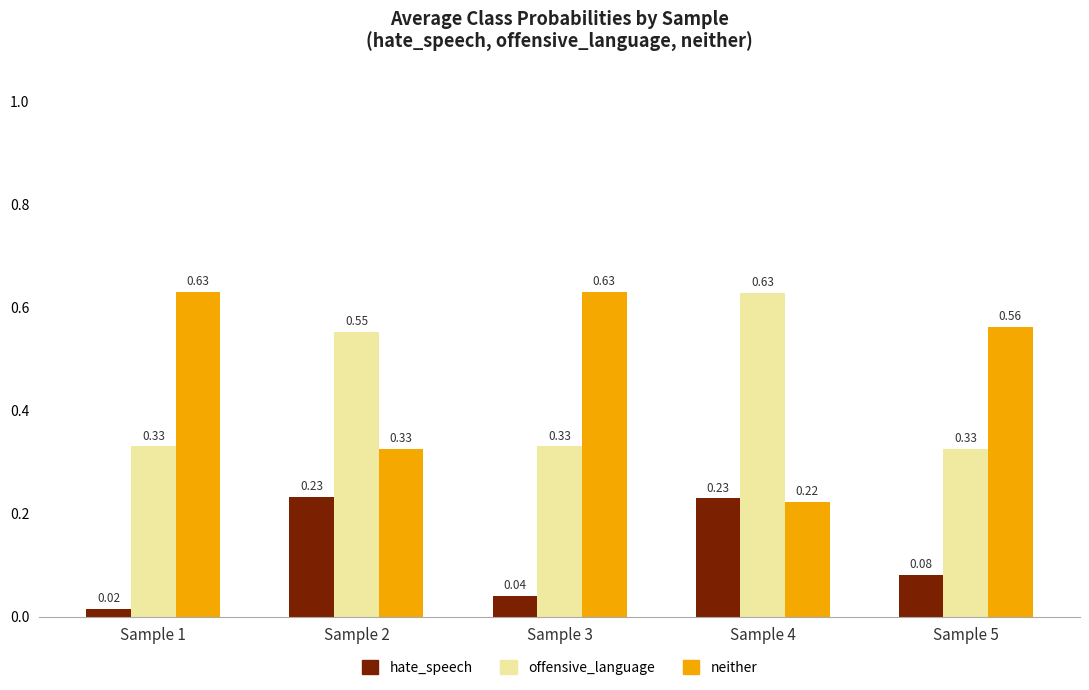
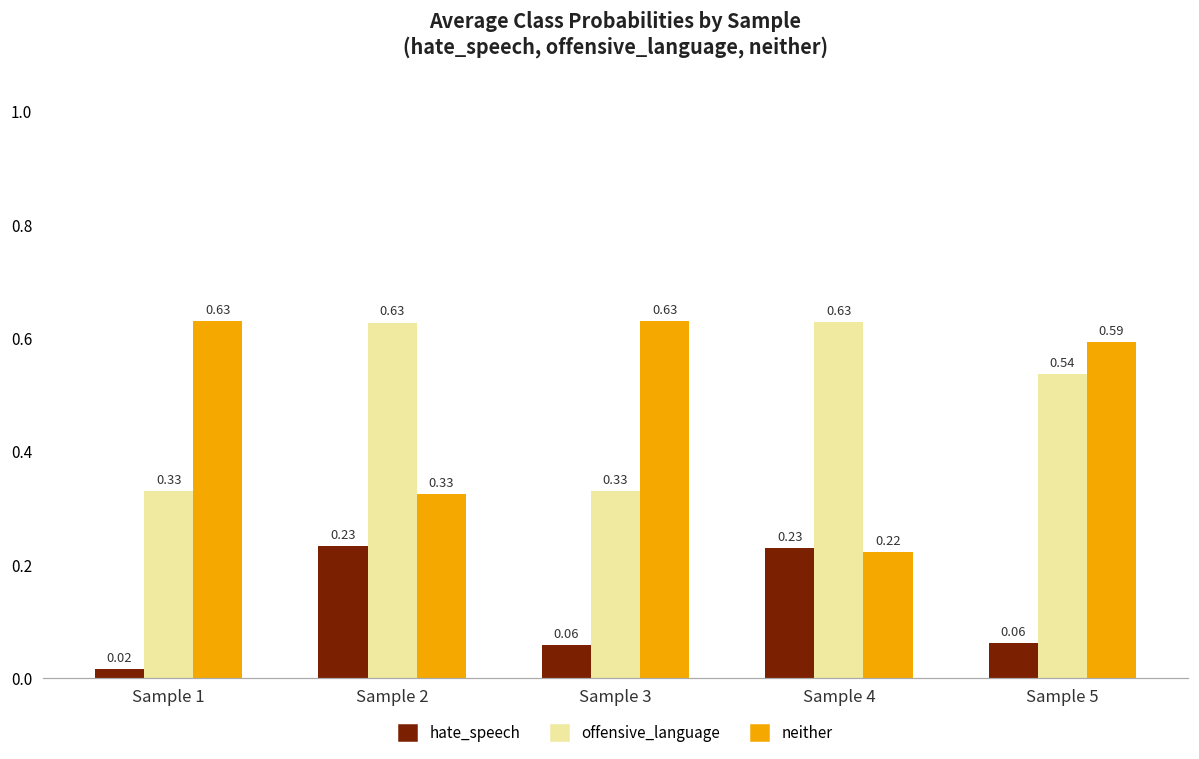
  {
    "hate_speech": {
      "Sample 1": 0.02,
      "Sample 2": 0.23,
-     "Sample 3": 0.04,
+     "Sample 3": 0.06,
      "Sample 4": 0.23,
-     "Sample 5": 0.08
+     "Sample 5": 0.06
    },
    "offensive_language": {
      "Sample 1": 0.33,
-     "Sample 2": 0.55,
+     "Sample 2": 0.63,
      "Sample 3": 0.33,
      "Sample 4": 0.63,
-     "Sample 5": 0.33
+     "Sample 5": 0.54
    },
    "neither": {
      "Sample 1": 0.63,
      "Sample 2": 0.33,
      "Sample 3": 0.63,
      "Sample 4": 0.22,
-     "Sample 5": 0.56
+     "Sample 5": 0.59
    }
  }
